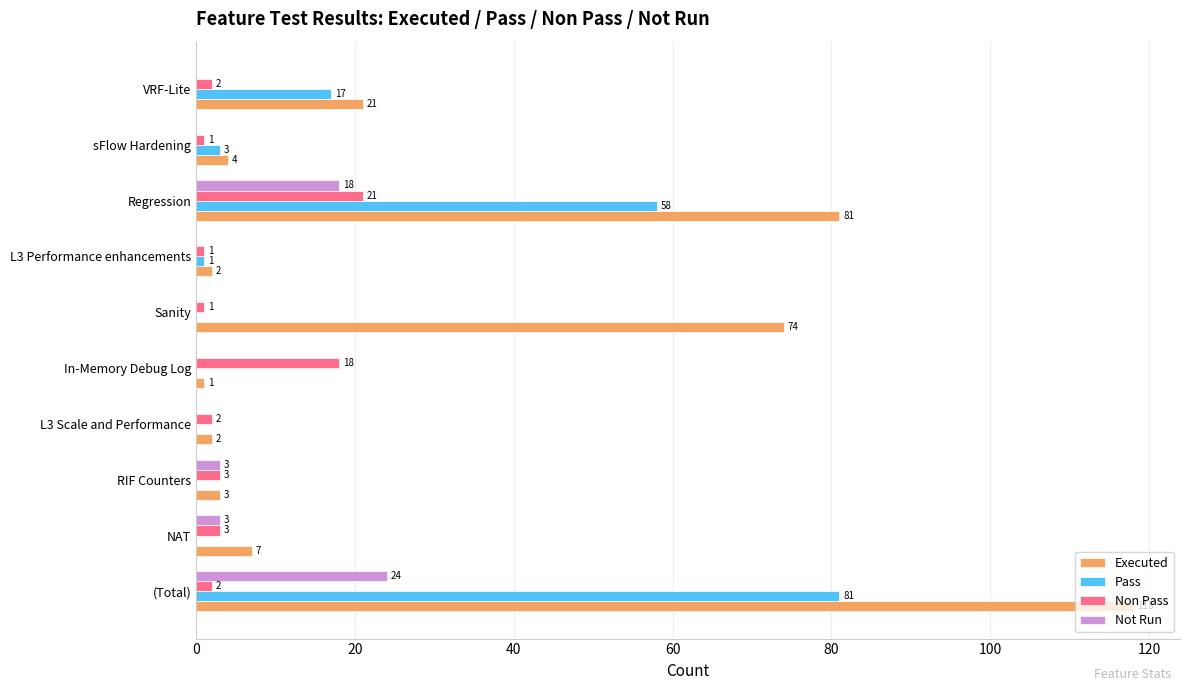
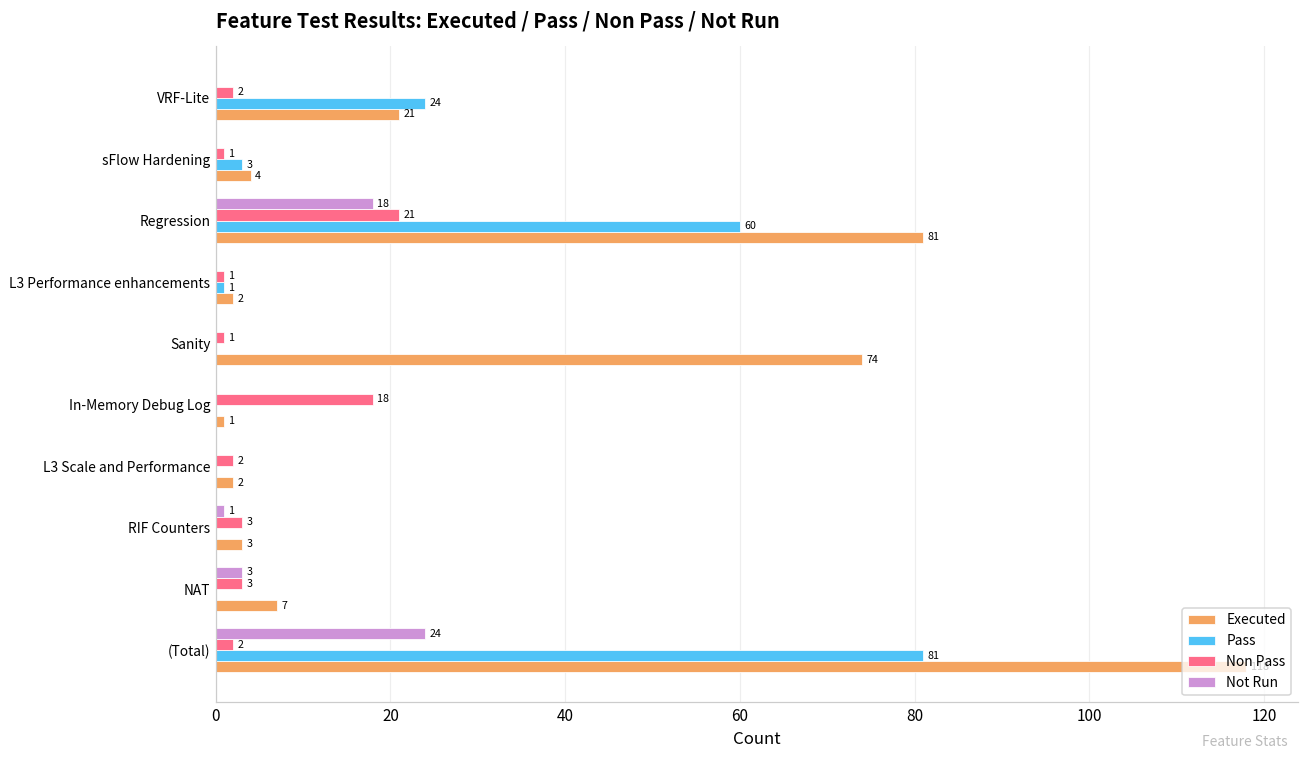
  {
    "Executed": {
      "VRF-Lite": 21,
      "sFlow Hardening": 4,
      "Regression": 81,
      "L3 Performance enhancements": 2,
      "Sanity": 74,
      "In-Memory Debug Log": 1,
      "L3 Scale and Performance": 2,
      "RIF Counters": 3,
      "NAT": 7
    },
    "Pass": {
-     "VRF-Lite": 17,
+     "VRF-Lite": 24,
      "sFlow Hardening": 3,
-     "Regression": 58,
+     "Regression": 60,
      "L3 Performance enhancements": 1,
      "(Total)": 81
    },
    "Non Pass": {
      "VRF-Lite": 2,
      "sFlow Hardening": 1,
      "Regression": 21,
      "L3 Performance enhancements": 1,
      "Sanity": 1,
      "In-Memory Debug Log": 18,
      "L3 Scale and Performance": 2,
      "RIF Counters": 3,
      "NAT": 3,
      "(Total)": 2
    },
    "Not Run": {
      "Regression": 18,
-     "RIF Counters": 3,
+     "RIF Counters": 1,
      "NAT": 3,
      "(Total)": 24
    }
  }
